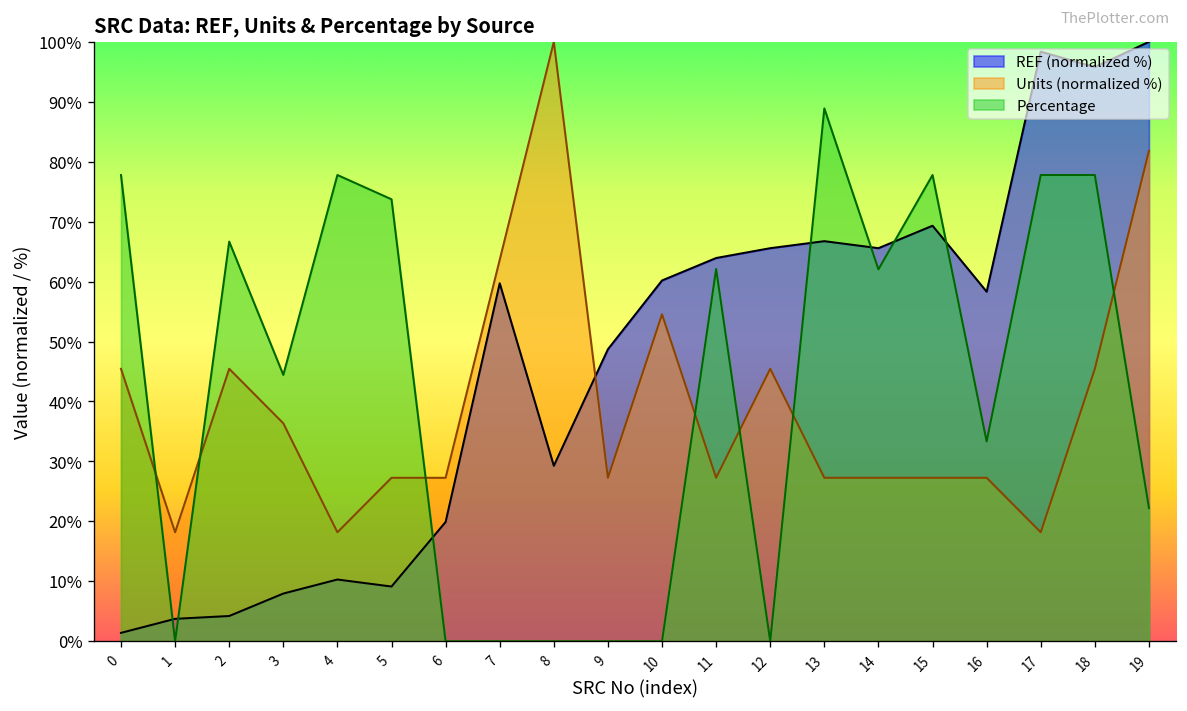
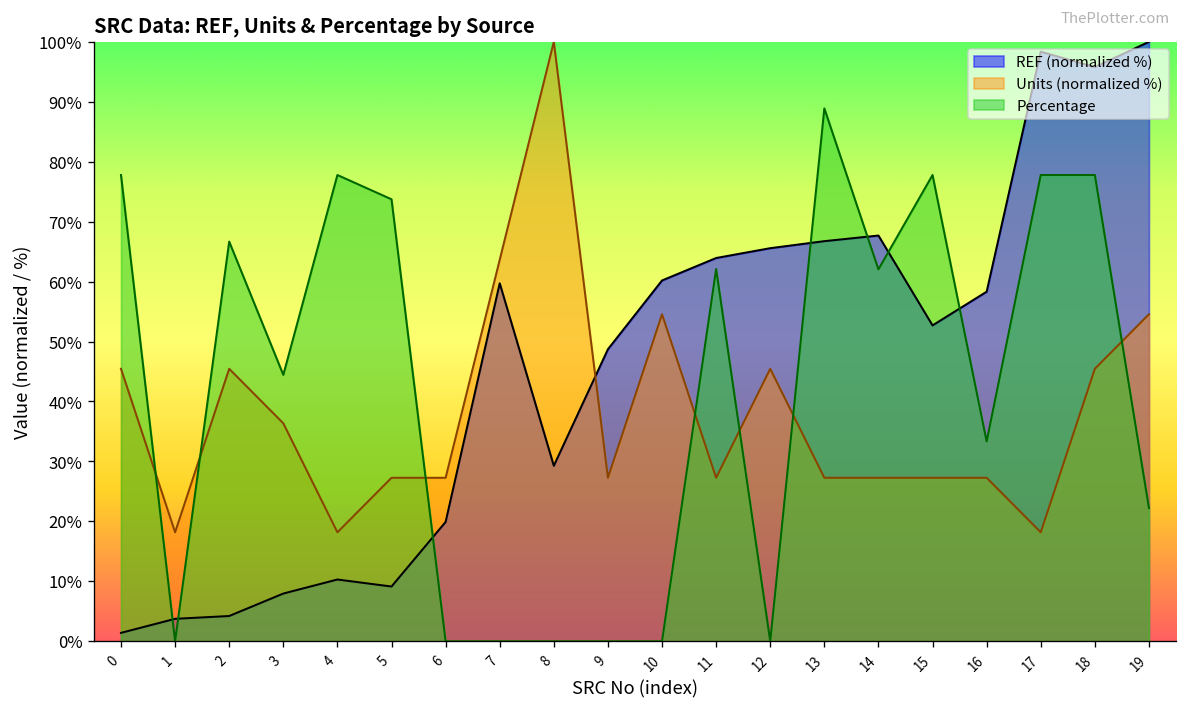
  {
    "REF (normalized %)": {
      "0": "1%",
      "1": "4%",
      "2": "4%",
      "3": "8%",
      "4": "10%",
      "5": "9%",
      "6": "20%",
      "7": "60%",
      "8": "29%",
      "9": "49%",
      "10": "60%",
      "11": "64%",
      "12": "66%",
      "13": "67%",
-     "14": "66%",
-     "15": "69%",
+     "14": "68%",
+     "15": "53%",
      "16": "58%",
      "19": "100%"
    },
    "Units (normalized %)": {
      "0": "45%",
      "1": "18%",
      "2": "45%",
      "3": "36%",
      "4": "18%",
      "5": "27%",
      "6": "27%",
      "7": "64%",
      "8": "100%",
      "9": "27%",
      "10": "55%",
      "11": "27%",
      "12": "45%",
      "13": "27%",
      "14": "27%",
      "15": "27%",
      "16": "27%",
      "17": "18%",
      "18": "45%",
-     "19": "82%"
+     "19": "55%"
    },
    "Percentage": {
      "0": "78%",
      "1": "0%",
      "2": "67%",
      "3": "44%",
      "4": "78%",
      "5": "74%",
      "6": "0%",
      "7": "0%",
      "8": "0%",
      "9": "0%",
      "10": "0%",
      "11": "62%",
      "12": "0%",
      "13": "89%",
      "14": "62%",
      "15": "78%",
      "16": "33%",
      "17": "78%",
      "18": "78%",
      "19": "22%"
    }
  }
